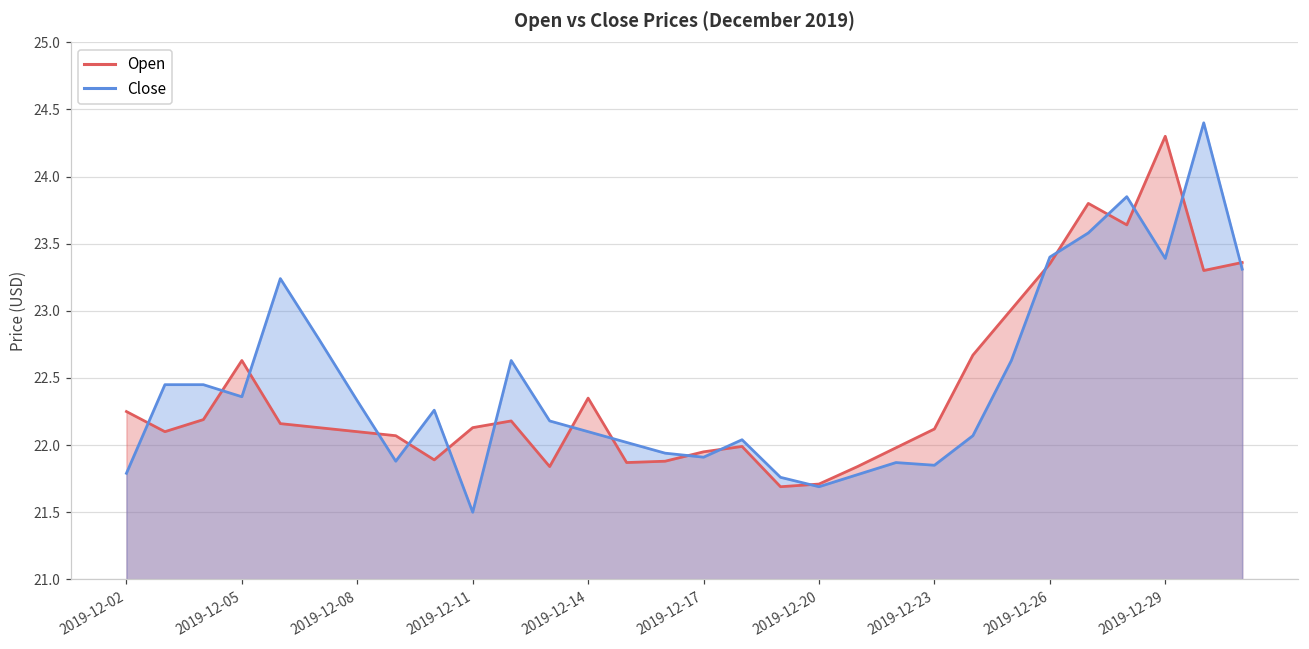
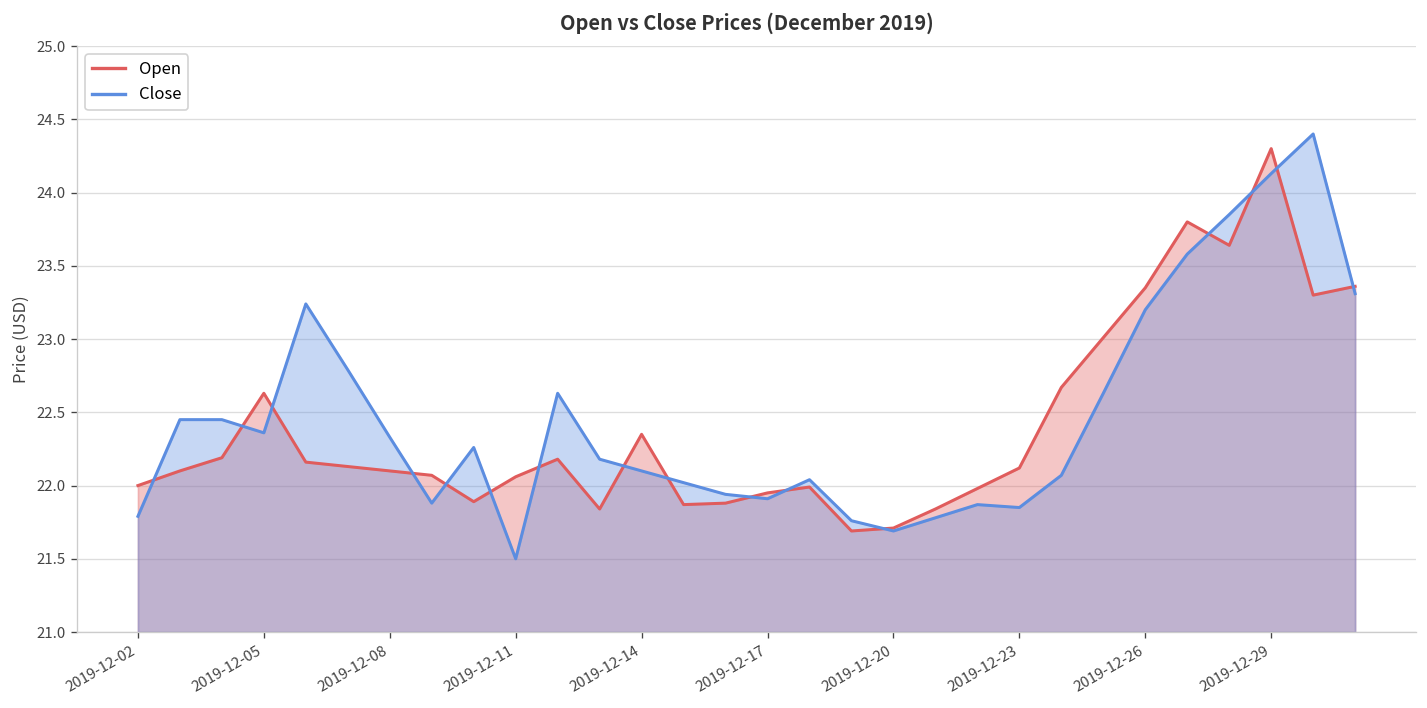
  {
    "Open": {
-     "2019-12-02": 22.25,
+     "2019-12-02": 22.00,
      "2019-12-05": 22.63,
      "2019-12-08": 22.10,
-     "2019-12-11": 22.13,
+     "2019-12-11": 22.06,
      "2019-12-14": 22.35,
      "2019-12-17": 21.95,
      "2019-12-23": 22.12,
      "2019-12-26": 23.35,
      "2019-12-29": 24.30
    },
    "Close": {
      "2019-12-02": 21.79,
      "2019-12-05": 22.36,
      "2019-12-08": 22.33,
      "2019-12-11": 21.50,
      "2019-12-14": 22.10,
      "2019-12-17": 21.91,
      "2019-12-23": 21.85,
-     "2019-12-26": 23.4,
-     "2019-12-29": 23.39
+     "2019-12-26": 23.2,
+     "2019-12-29": 24.13
    }
  }
